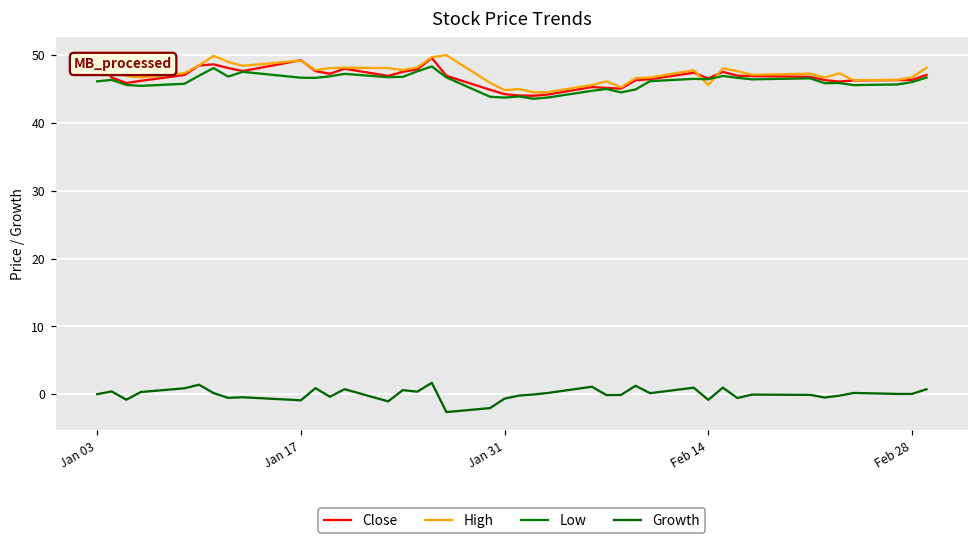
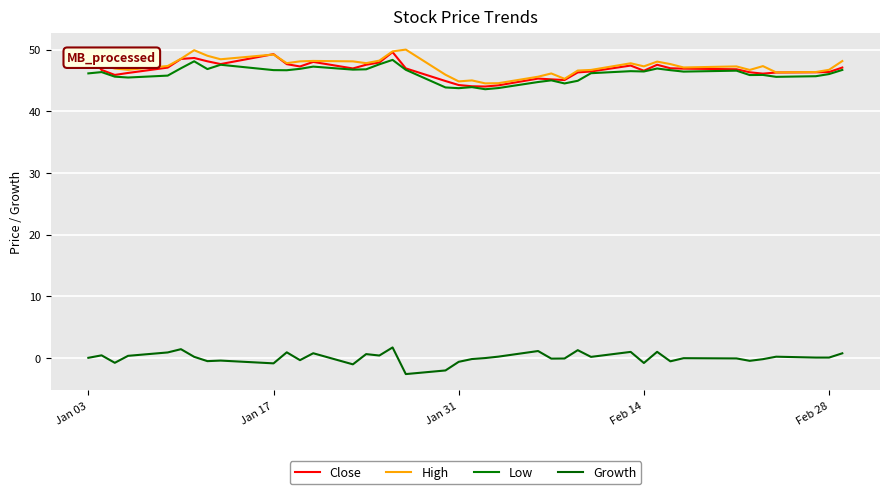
  {
    "Close": {
      "Jan 31": 44
    },
    "High": {
      "Jan 31": 45,
-     "Feb 14": 46
+     "Feb 14": 47
    }
  }
